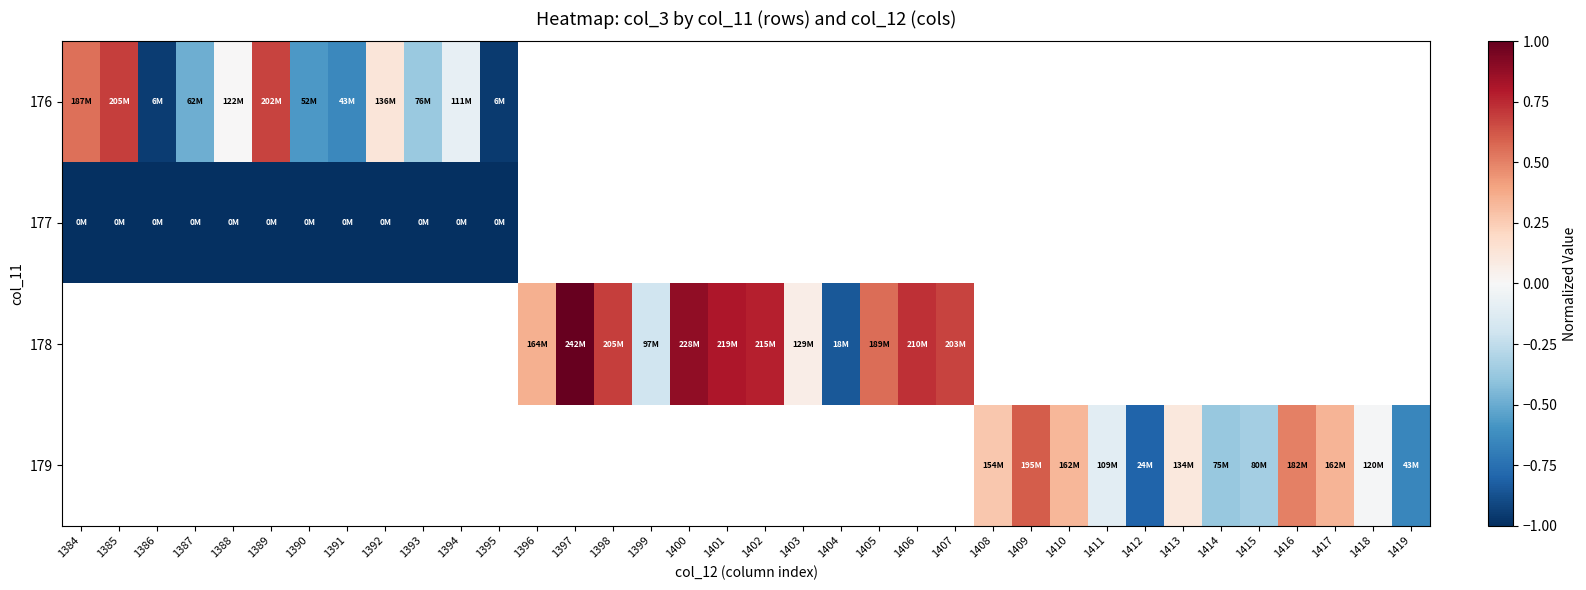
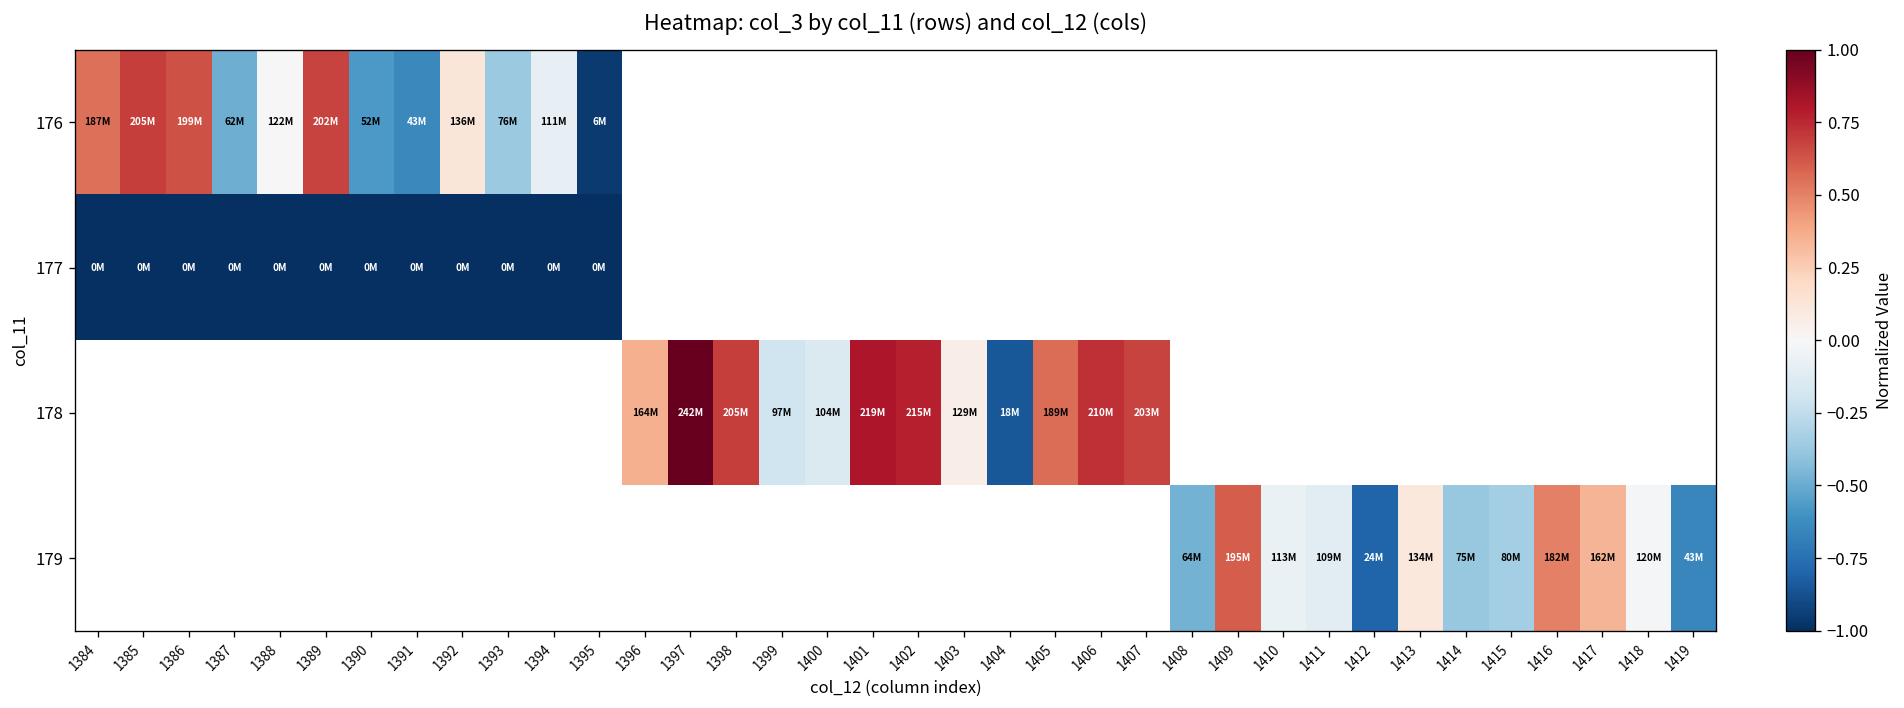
  {
    "176": {
      "1384": "187M",
      "1385": "205M",
-     "1386": "6M",
+     "1386": "199M",
      "1387": "62M",
      "1388": "122M",
      "1389": "202M",
      "1390": "52M",
      "1391": "43M",
      "1392": "136M",
      "1393": "76M",
      "1394": "111M",
      "1395": "6M"
    },
    "177": {
      "1384": "0M",
      "1385": "0M",
      "1386": "0M",
      "1387": "0M",
      "1388": "0M",
      "1389": "0M",
      "1390": "0M",
      "1391": "0M",
      "1392": "0M",
      "1393": "0M",
      "1394": "0M",
      "1395": "0M"
    },
    "178": {
      "1396": "164M",
      "1397": "242M",
      "1398": "205M",
      "1399": "97M",
-     "1400": "228M",
+     "1400": "104M",
      "1401": "219M",
      "1402": "215M",
      "1403": "129M",
      "1404": "18M",
      "1405": "189M",
      "1406": "210M",
      "1407": "203M"
    },
    "179": {
-     "1408": "154M",
+     "1408": "64M",
      "1409": "195M",
-     "1410": "162M",
+     "1410": "113M",
      "1411": "109M",
      "1412": "24M",
      "1413": "134M",
      "1414": "75M",
      "1415": "80M",
      "1416": "182M",
      "1417": "162M",
      "1418": "120M",
      "1419": "43M"
    }
  }
